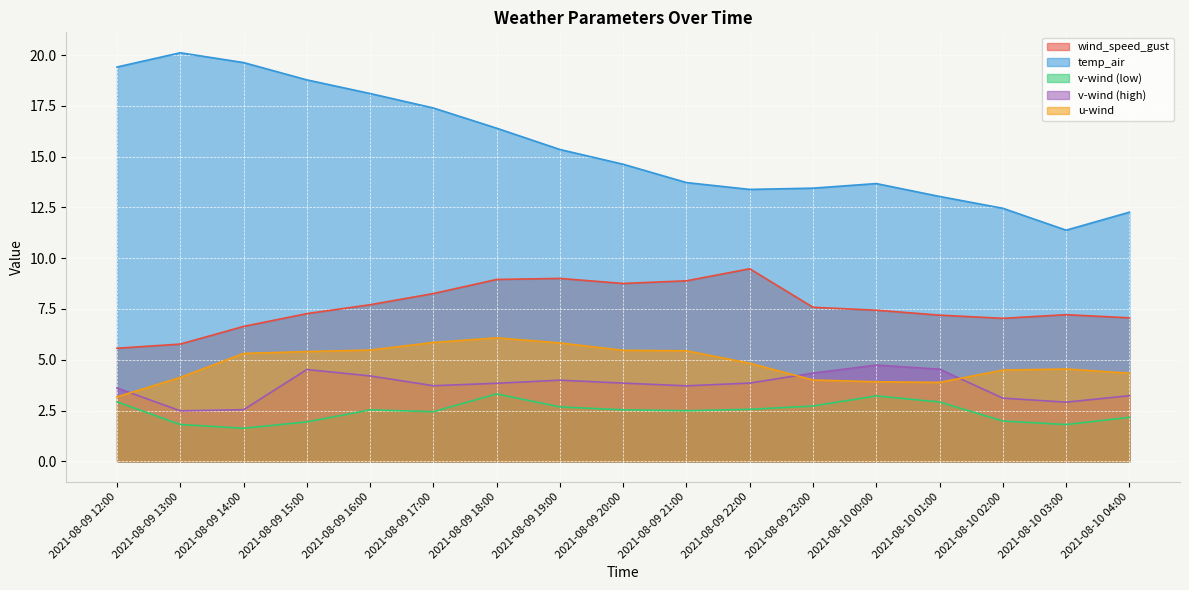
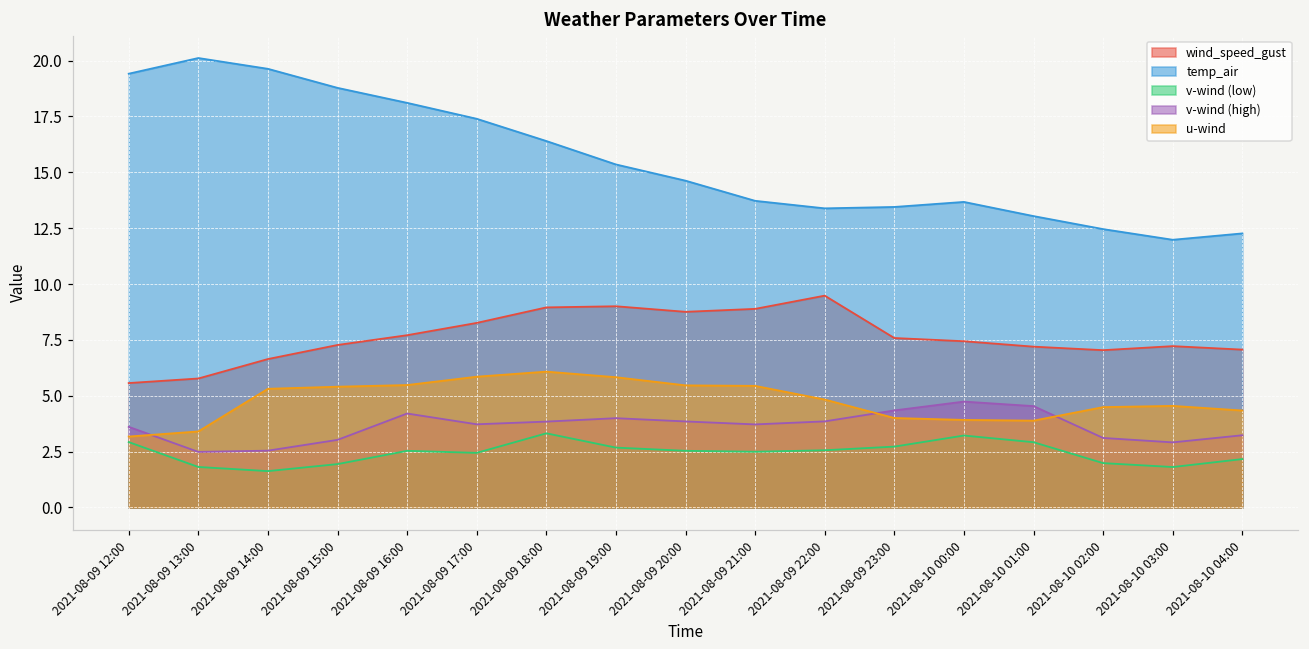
  {
    "wind_speed_gust": {
      "2021-08-09 12:00": 5.6,
      "2021-08-09 13:00": 5.8,
      "2021-08-09 14:00": 6.6,
      "2021-08-09 15:00": 7.3,
      "2021-08-09 16:00": 7.7,
      "2021-08-09 17:00": 8.3,
      "2021-08-09 18:00": 9.0,
      "2021-08-09 19:00": 9.0,
      "2021-08-09 20:00": 8.8,
      "2021-08-09 21:00": 8.9,
      "2021-08-09 22:00": 9.5,
      "2021-08-09 23:00": 7.6,
      "2021-08-10 00:00": 7.4,
      "2021-08-10 01:00": 7.2,
      "2021-08-10 02:00": 7.0,
      "2021-08-10 03:00": 7.2,
      "2021-08-10 04:00": 7.1
    },
    "temp_air": {
      "2021-08-09 12:00": 19.4,
      "2021-08-09 13:00": 20.1,
      "2021-08-09 14:00": 19.6,
      "2021-08-09 15:00": 18.8,
      "2021-08-09 16:00": 18.1,
      "2021-08-09 17:00": 17.4,
      "2021-08-09 18:00": 16.4,
      "2021-08-09 19:00": 15.4,
      "2021-08-09 20:00": 14.6,
      "2021-08-09 21:00": 13.7,
      "2021-08-09 22:00": 13.4,
      "2021-08-09 23:00": 13.4,
      "2021-08-10 00:00": 13.7,
      "2021-08-10 01:00": 13.0,
      "2021-08-10 02:00": 12.5,
-     "2021-08-10 03:00": 11.4,
+     "2021-08-10 03:00": 12.0,
      "2021-08-10 04:00": 12.3
    },
    "v-wind (low)": {
      "2021-08-09 12:00": 2.9,
      "2021-08-09 13:00": 1.8,
      "2021-08-09 14:00": 1.6,
      "2021-08-09 15:00": 1.9,
      "2021-08-09 16:00": 2.5,
      "2021-08-09 17:00": 2.4,
      "2021-08-09 18:00": 3.3,
      "2021-08-09 19:00": 2.7,
      "2021-08-09 20:00": 2.5,
      "2021-08-09 21:00": 2.5,
      "2021-08-09 22:00": 2.6,
      "2021-08-09 23:00": 2.7,
      "2021-08-10 00:00": 3.2,
      "2021-08-10 01:00": 2.9,
      "2021-08-10 02:00": 2.0,
      "2021-08-10 03:00": 1.8,
      "2021-08-10 04:00": 2.2
    },
    "v-wind (high)": {
      "2021-08-09 12:00": 3.6,
      "2021-08-09 13:00": 2.5,
      "2021-08-09 14:00": 2.5,
-     "2021-08-09 15:00": 4.5,
+     "2021-08-09 15:00": 3.0,
      "2021-08-09 16:00": 4.2,
      "2021-08-09 17:00": 3.7,
      "2021-08-09 18:00": 3.8,
      "2021-08-09 19:00": 4.0,
      "2021-08-09 20:00": 3.9,
      "2021-08-09 21:00": 3.7,
      "2021-08-09 22:00": 3.9,
      "2021-08-09 23:00": 4.3,
      "2021-08-10 00:00": 4.7,
      "2021-08-10 01:00": 4.5,
      "2021-08-10 02:00": 3.1,
      "2021-08-10 03:00": 2.9,
      "2021-08-10 04:00": 3.2
    },
    "u-wind": {
      "2021-08-09 12:00": 3.2,
-     "2021-08-09 13:00": 4.1,
+     "2021-08-09 13:00": 3.4,
      "2021-08-09 14:00": 5.3,
      "2021-08-09 15:00": 5.4,
      "2021-08-09 16:00": 5.5,
      "2021-08-09 17:00": 5.9,
      "2021-08-09 18:00": 6.1,
      "2021-08-09 19:00": 5.8,
      "2021-08-09 20:00": 5.5,
      "2021-08-09 21:00": 5.4,
      "2021-08-09 22:00": 4.8,
      "2021-08-09 23:00": 4.0,
      "2021-08-10 00:00": 3.9,
      "2021-08-10 01:00": 3.9,
      "2021-08-10 02:00": 4.5,
      "2021-08-10 03:00": 4.5,
      "2021-08-10 04:00": 4.3
    }
  }
